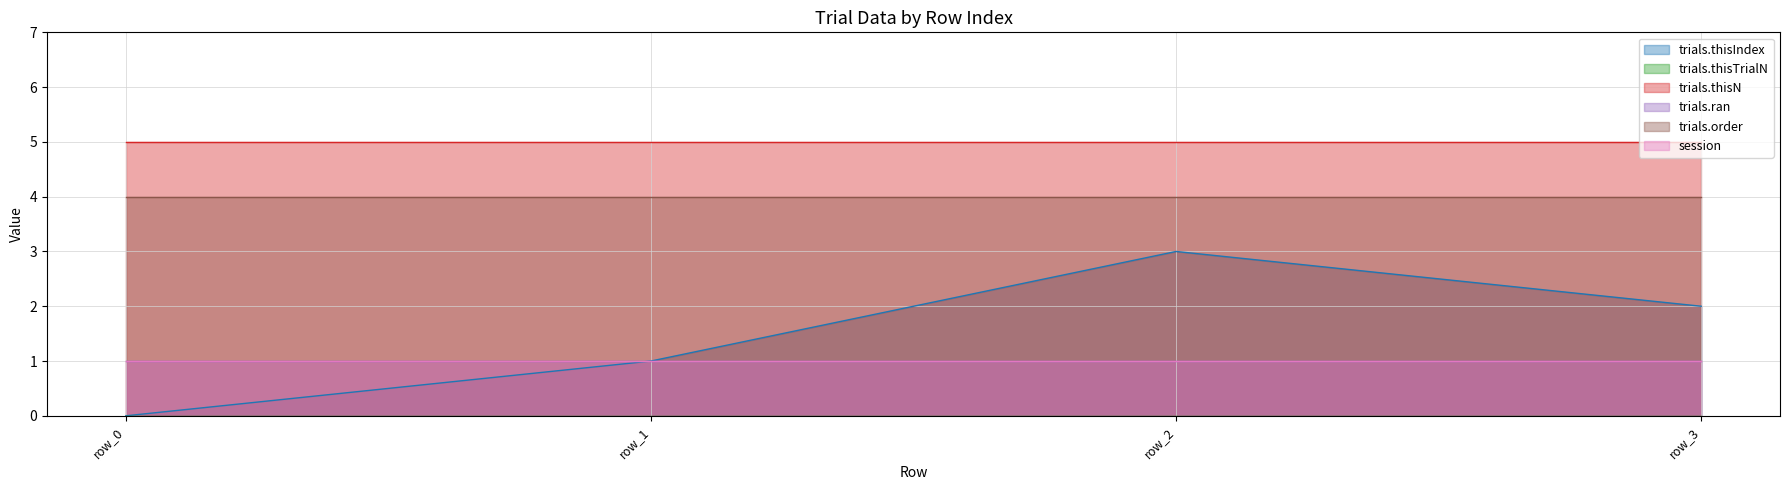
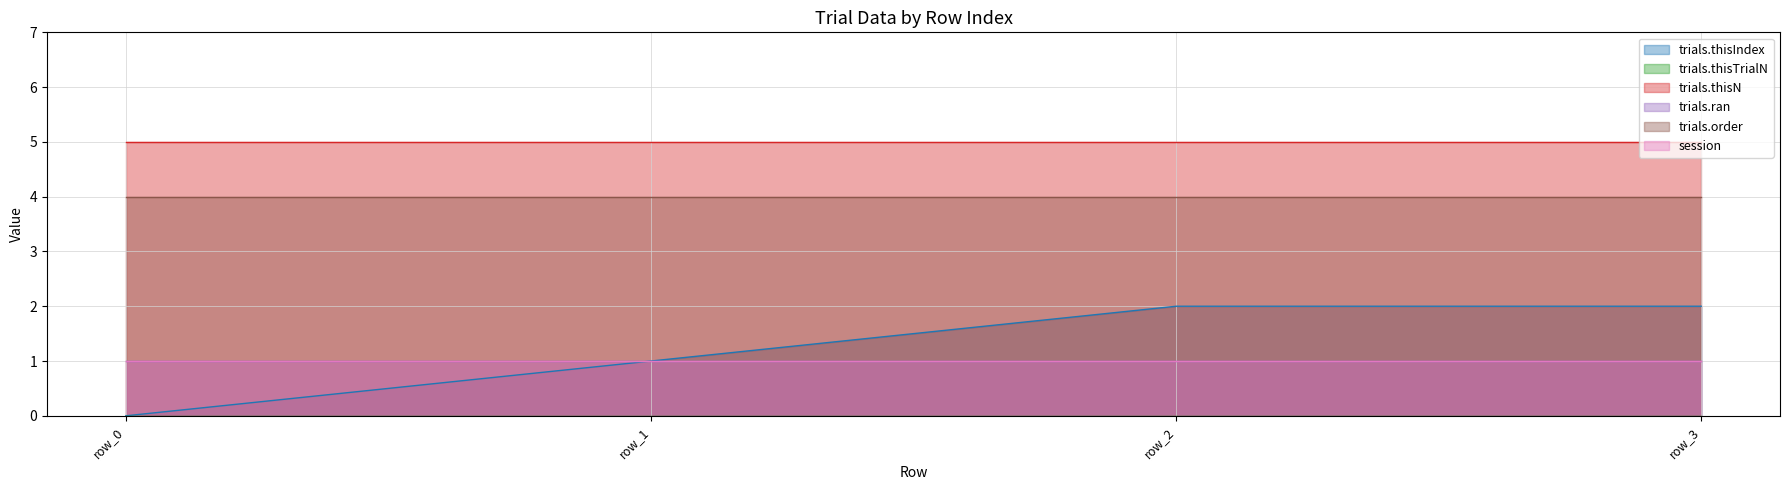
  {
    "trials.thisIndex": {
-     "row_2": 3,
+     "row_2": 2,
      "row_3": 2
    },
    "trials.thisTrialN": {
      "row_1": 0,
      "row_2": 0,
      "row_3": 0
    },
    "session": {
      "row_0": 1,
      "row_2": 1,
      "row_3": 1
    }
  }
